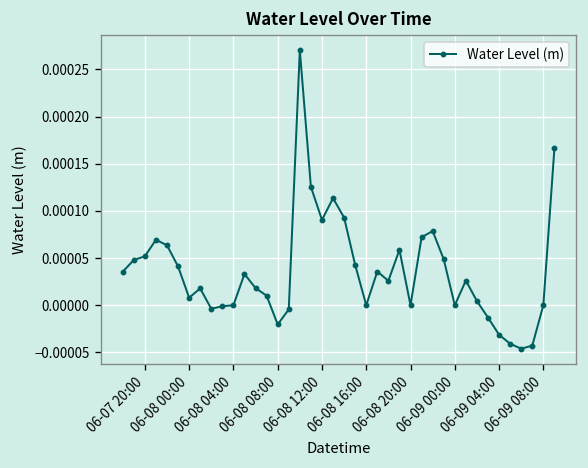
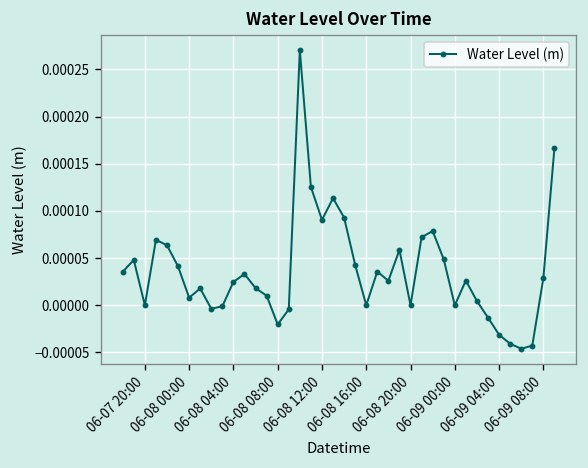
  {
-   "06-07 20:00": 0.0001,
+   "06-07 20:00": 0.0000,
    "06-08 00:00": 0.00001,
-   "06-08 04:00": 0.00000,
+   "06-08 04:00": 0.00002,
    "06-08 08:00": -0.00002,
    "06-08 12:00": 0.00009,
    "06-08 16:00": 0.00000,
    "06-08 20:00": 0.00000,
    "06-09 00:00": 0.00000,
    "06-09 04:00": -0.00003,
-   "06-09 08:00": 0.00000
+   "06-09 08:00": 0.00003
  }
